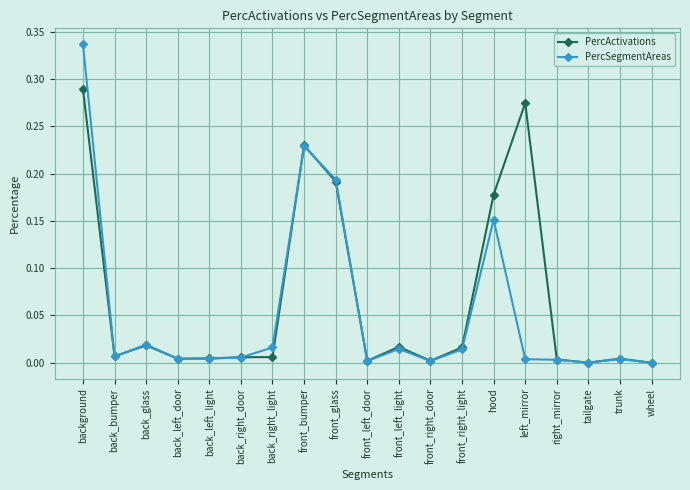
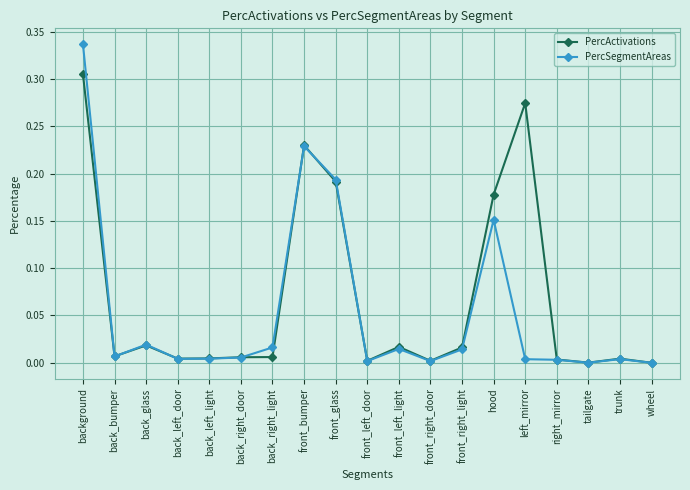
  {
    "PercActivations": {
-     "background": 0.29,
+     "background": 0.30,
      "back_right_light": 0.01,
      "hood": 0.18,
      "left_mirror": 0.27
    },
    "PercSegmentAreas": {
      "background": 0.34,
      "back_right_light": 0.02,
      "hood": 0.15,
      "left_mirror": 0.00
    }
  }
